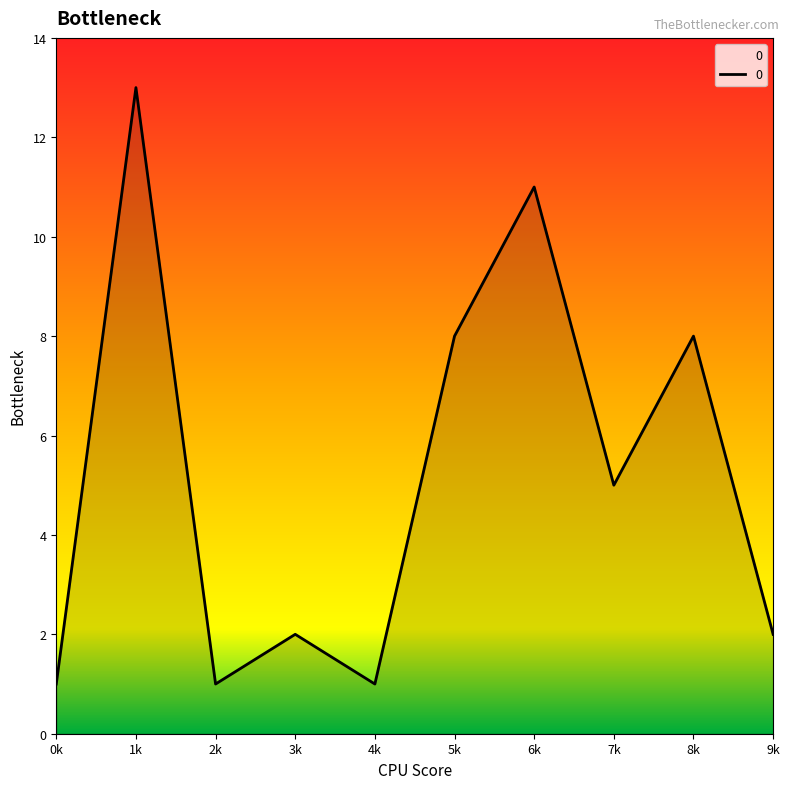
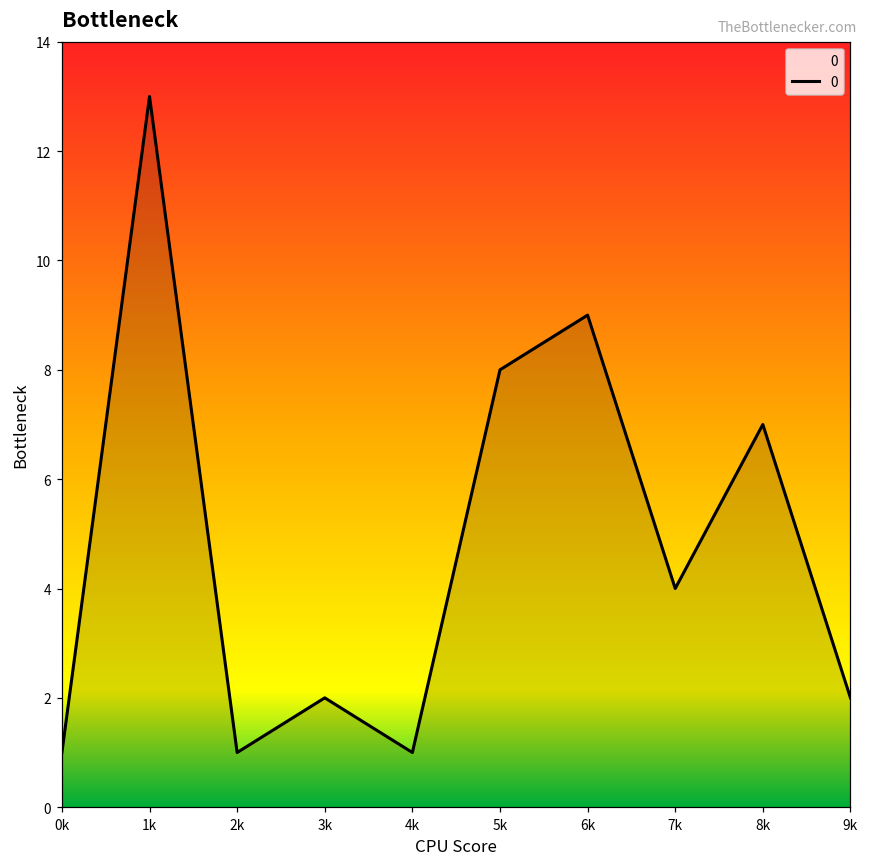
  {
    "0k": 1,
    "1k": 13,
    "2k": 1,
    "3k": 2,
    "4k": 1,
    "5k": 8,
-   "6k": 11,
-   "7k": 5,
-   "8k": 8,
+   "6k": 9,
+   "7k": 4,
+   "8k": 7,
    "9k": 2
  }
